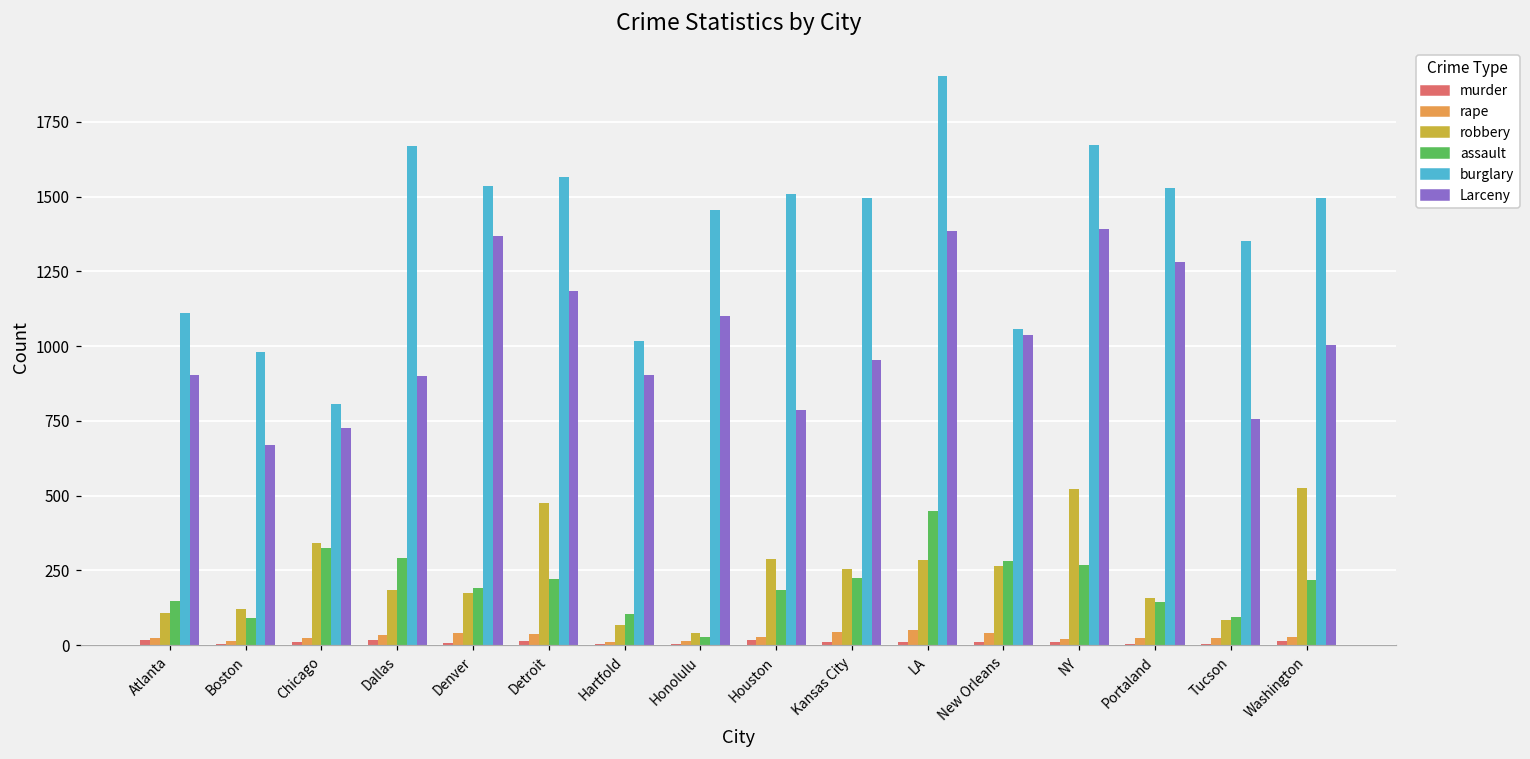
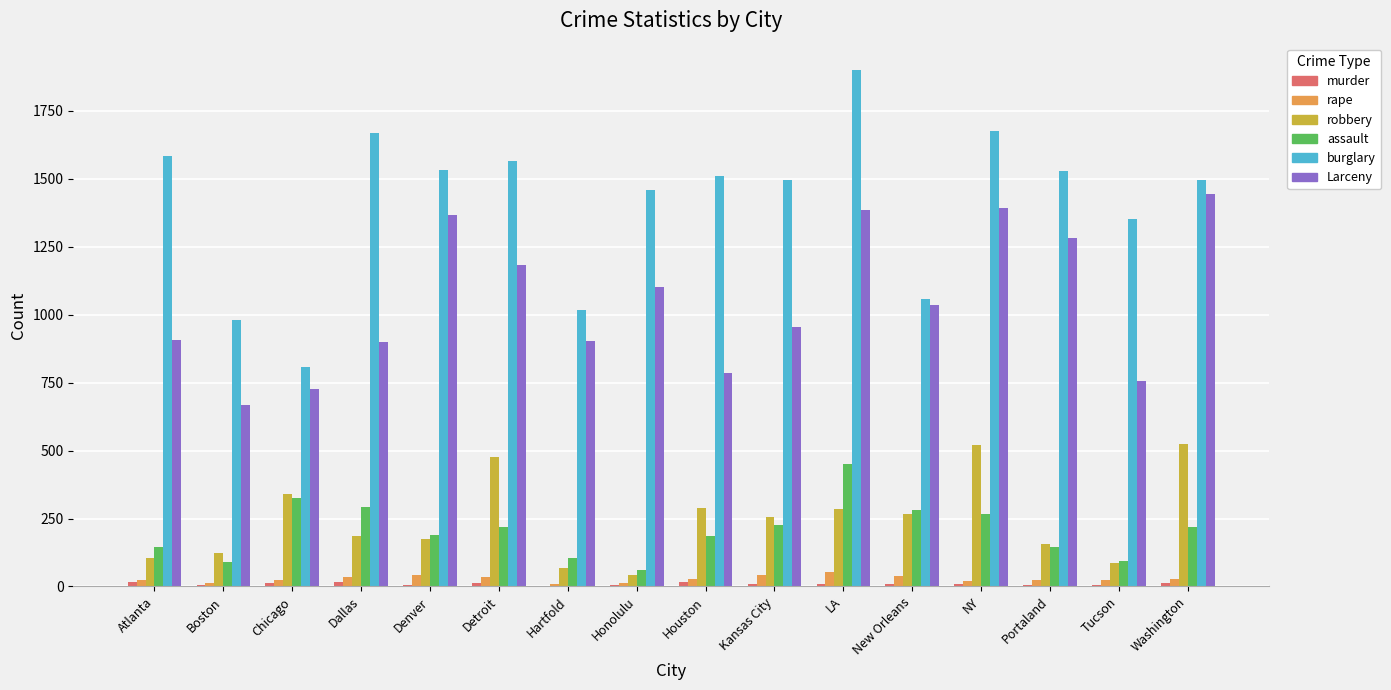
  {
    "assault": {
      "Atlanta": 150,
      "Boston": 90,
      "Chicago": 320,
      "Dallas": 290,
      "Denver": 190,
      "Detroit": 220,
      "Hartfold": 100,
-     "Honolulu": 30,
+     "Honolulu": 60,
      "Houston": 190,
      "Kansas City": 230,
      "LA": 450,
      "New Orleans": 280,
      "NY": 270,
      "Portaland": 140,
      "Tucson": 100,
      "Washington": 220
    },
    "burglary": {
-     "Atlanta": 1110,
+     "Atlanta": 1580,
      "Boston": 980,
      "Chicago": 810,
      "Dallas": 1670,
      "Denver": 1530,
      "Detroit": 1570,
      "Hartfold": 1020,
      "Honolulu": 1460,
      "Houston": 1510,
      "Kansas City": 1490,
      "LA": 1900,
      "New Orleans": 1060,
      "NY": 1670,
      "Portaland": 1530,
      "Tucson": 1350,
      "Washington": 1500
    },
    "Larceny": {
      "Atlanta": 910,
      "Boston": 670,
      "Chicago": 730,
      "Dallas": 900,
      "Denver": 1370,
      "Detroit": 1180,
      "Hartfold": 900,
      "Honolulu": 1100,
      "Houston": 790,
      "Kansas City": 960,
      "LA": 1390,
      "New Orleans": 1040,
      "NY": 1390,
      "Portaland": 1280,
      "Tucson": 760,
-     "Washington": 1000
+     "Washington": 1440
    }
  }
